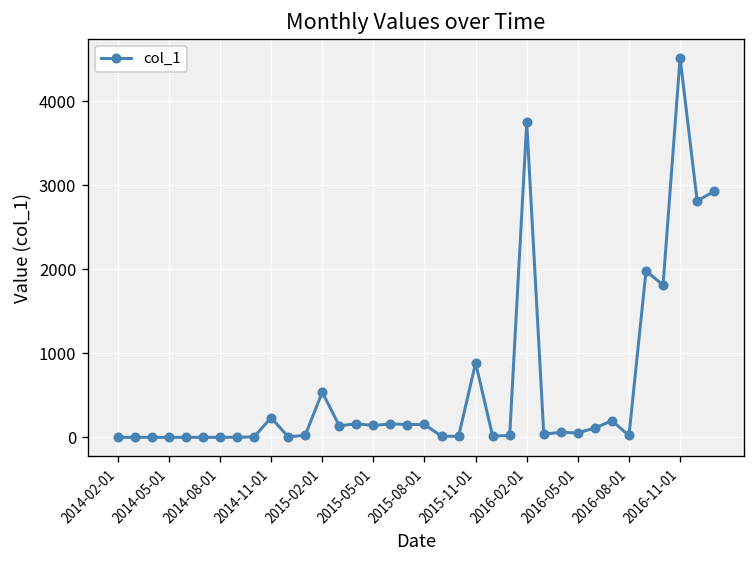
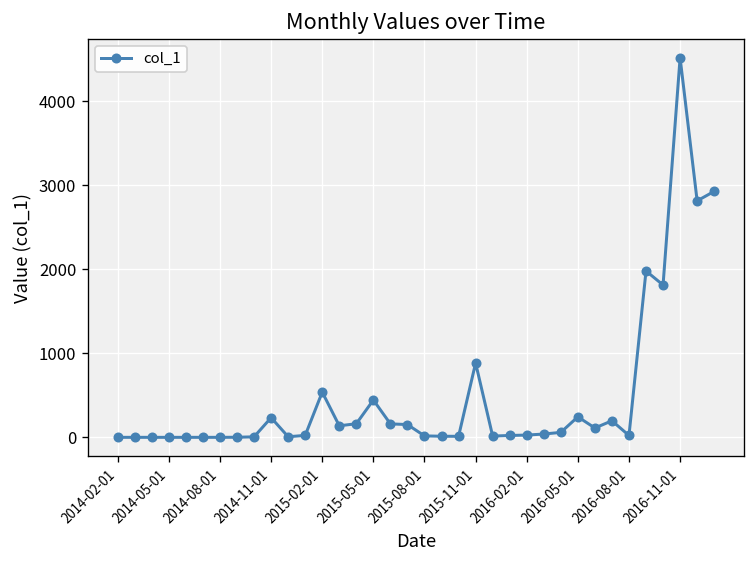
  {
    "2014-02-01": 0,
    "2014-05-01": 0,
    "2014-08-01": 0,
    "2014-11-01": 200,
    "2015-02-01": 500,
-   "2015-05-01": 100,
-   "2015-08-01": 200,
+   "2015-05-01": 400,
+   "2015-08-01": 0,
    "2015-11-01": 900,
-   "2016-02-01": 3700,
-   "2016-05-01": 100,
+   "2016-02-01": 0,
+   "2016-05-01": 200,
    "2016-08-01": 0,
    "2016-11-01": 4500
  }
